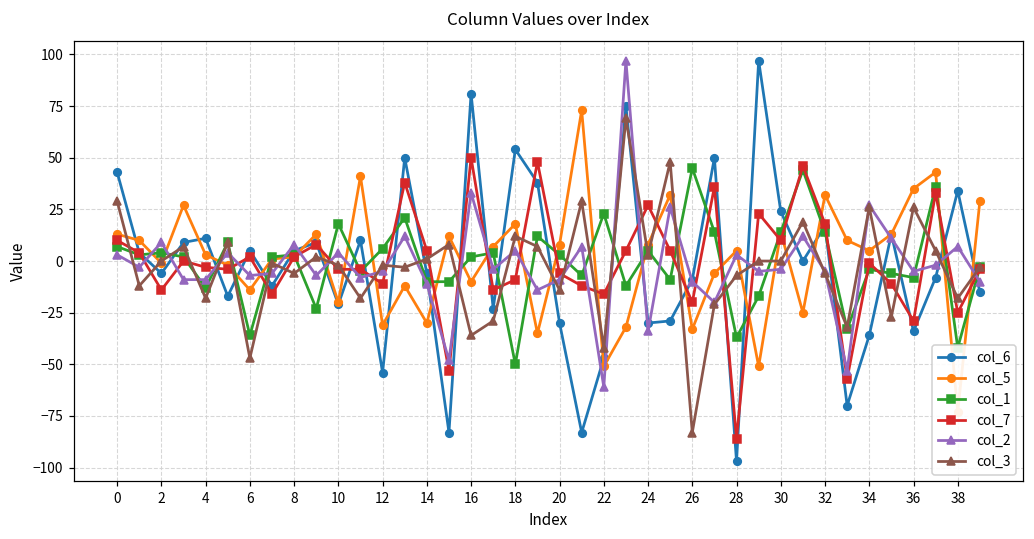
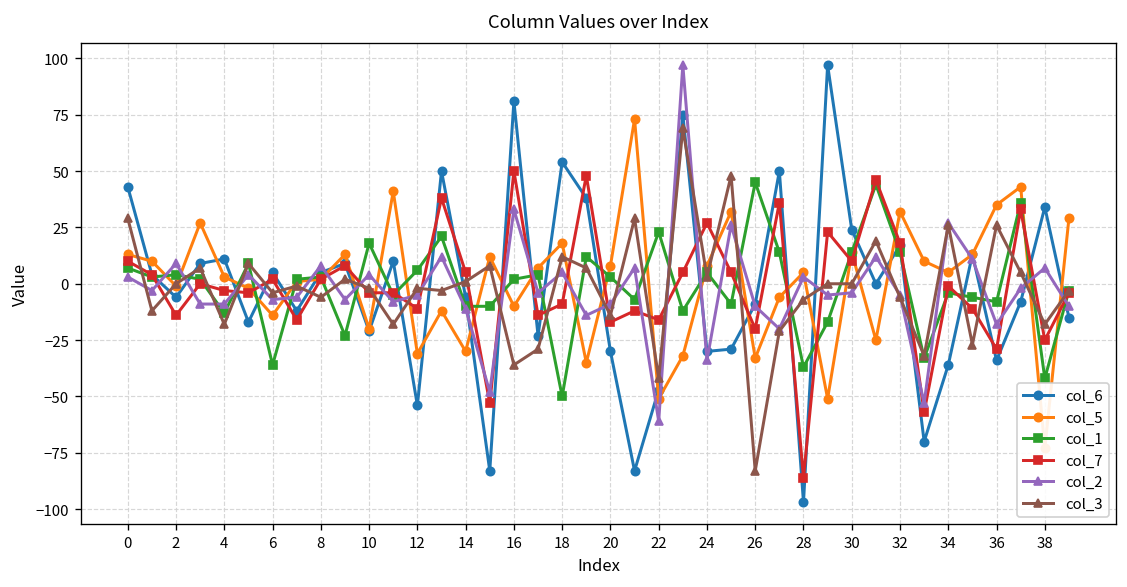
  {
    "col_6": {
      "0": 43,
      "2": -6,
      "4": 11,
      "6": 5,
      "8": 5,
      "12": -54,
      "14": -6,
      "16": 81,
      "18": 54,
      "20": -30,
      "22": -47,
      "24": -30,
      "28": -97,
      "30": 24,
      "34": -36,
      "36": -34,
      "38": 34
    },
    "col_5": {
      "0": 13,
      "4": 3,
      "6": -14,
      "12": -31,
      "14": -30,
      "16": -10,
      "18": 18,
      "20": 8,
      "22": -51,
      "24": 8,
      "26": -33,
      "28": 5,
      "32": 32,
      "34": 5,
      "36": 35
    },
    "col_1": {
      "0": 7,
      "2": 4,
      "4": -13,
      "6": -36,
      "10": 18,
      "12": 6,
      "16": 2,
      "18": -50,
      "20": 3,
      "22": 23,
      "24": 5,
      "26": 45,
      "28": -37,
      "32": 14,
      "34": -4,
      "36": -8
    },
    "col_7": {
      "0": 10,
      "2": -14,
      "4": -3,
      "6": 2,
      "10": -4,
      "12": -11,
      "14": 5,
      "16": 50,
      "18": -9,
-     "20": -6,
+     "20": -17,
      "22": -16,
      "24": 27,
      "26": -20,
      "28": -86,
      "30": 10,
      "34": -1,
      "36": -29,
      "38": -25
    },
    "col_2": {
      "0": 3,
      "2": 9,
      "4": -9,
      "6": -7,
      "8": 8,
      "10": 4,
      "12": -5,
      "16": 33,
      "18": 5,
      "20": -9,
      "22": -61,
      "24": -34,
      "28": 3,
      "30": -4,
-     "36": -5,
+     "36": -18,
      "38": 7
    },
    "col_3": {
      "0": 29,
      "4": -18,
-     "6": -47,
+     "6": -4,
      "8": -6,
      "10": -2,
      "12": -2,
      "14": 1,
      "16": -36,
      "18": 12,
      "20": -14,
      "22": -42,
      "24": 3,
      "26": -83,
      "28": -7,
      "30": 0,
      "36": 26,
      "38": -18
    }
  }
